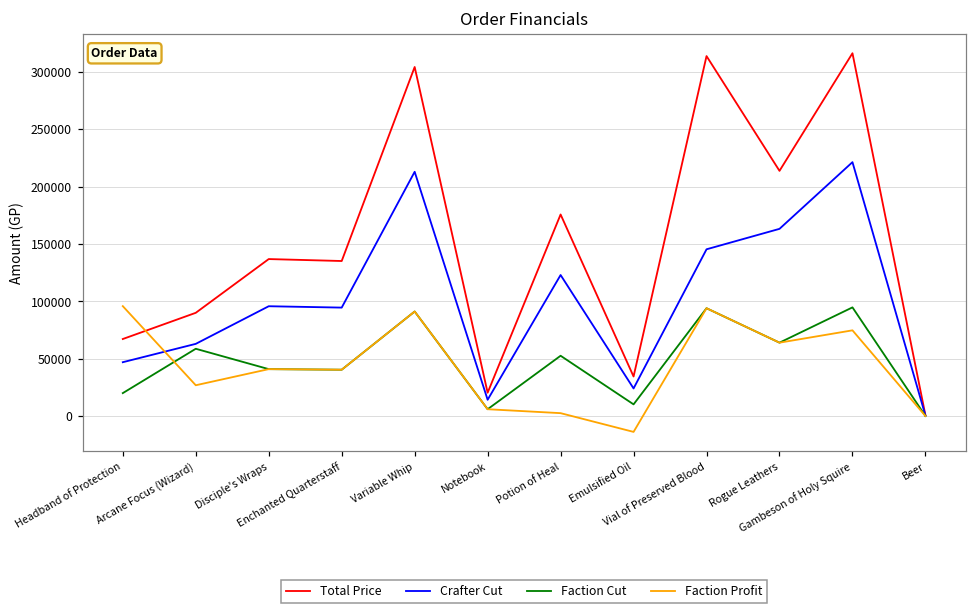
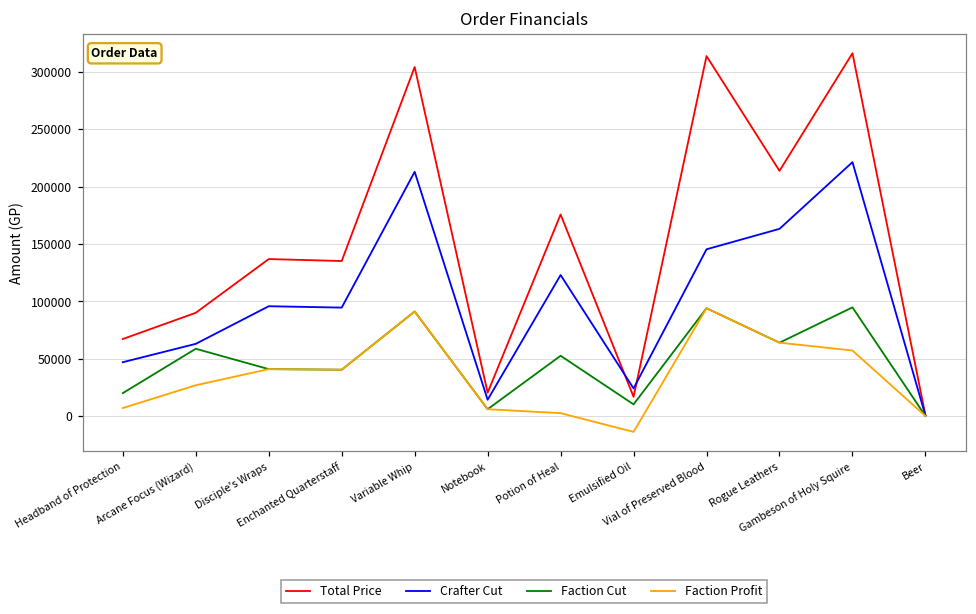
  {
    "Total Price": {
      "Headband of Protection": 67000,
      "Arcane Focus (Wizard)": 90000,
      "Disciple's Wraps": 137000,
      "Enchanted Quarterstaff": 135000,
      "Variable Whip": 304000,
      "Notebook": 21000,
      "Potion of Heal": 176000,
-     "Emulsified Oil": 35000,
+     "Emulsified Oil": 17000,
      "Vial of Preserved Blood": 314000,
      "Rogue Leathers": 214000,
      "Gambeson of Holy Squire": 316000
    },
    "Crafter Cut": {
      "Headband of Protection": 47000,
      "Arcane Focus (Wizard)": 63000,
      "Disciple's Wraps": 96000,
      "Enchanted Quarterstaff": 95000,
      "Variable Whip": 213000,
      "Notebook": 14000,
      "Potion of Heal": 123000,
      "Emulsified Oil": 24000,
      "Vial of Preserved Blood": 145000,
      "Rogue Leathers": 163000,
      "Gambeson of Holy Squire": 221000
    },
    "Faction Cut": {
      "Headband of Protection": 20000,
      "Arcane Focus (Wizard)": 59000,
      "Potion of Heal": 53000,
      "Emulsified Oil": 10000,
      "Gambeson of Holy Squire": 95000
    },
    "Faction Profit": {
-     "Headband of Protection": 96000,
+     "Headband of Protection": 7000,
      "Arcane Focus (Wizard)": 27000,
      "Potion of Heal": 3000,
      "Emulsified Oil": -14000,
-     "Gambeson of Holy Squire": 75000
+     "Gambeson of Holy Squire": 57000
    }
  }
